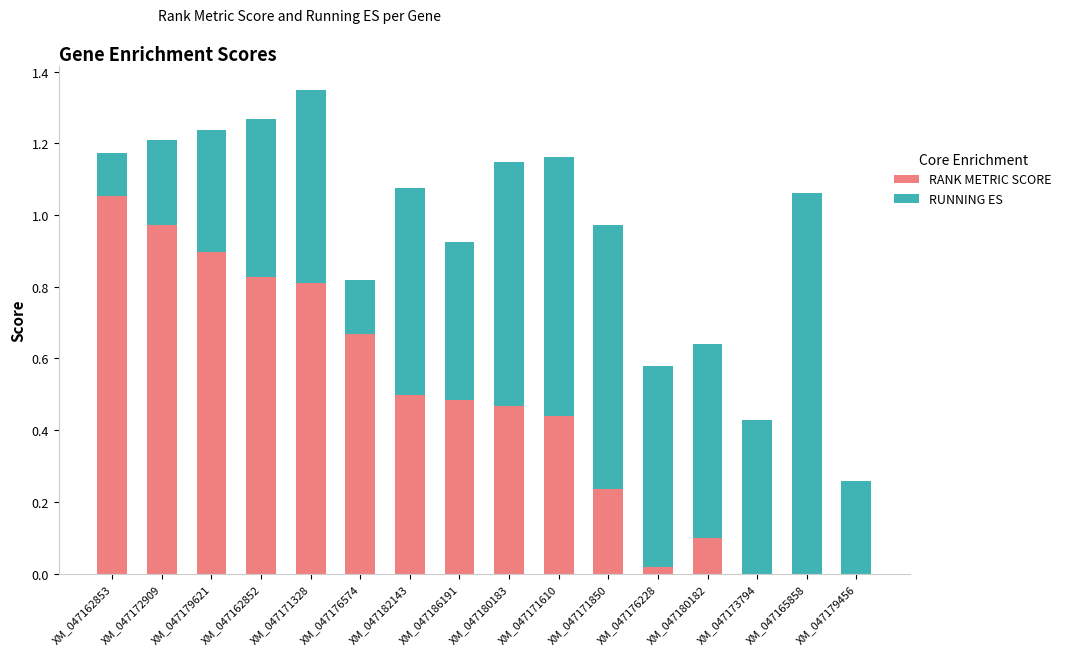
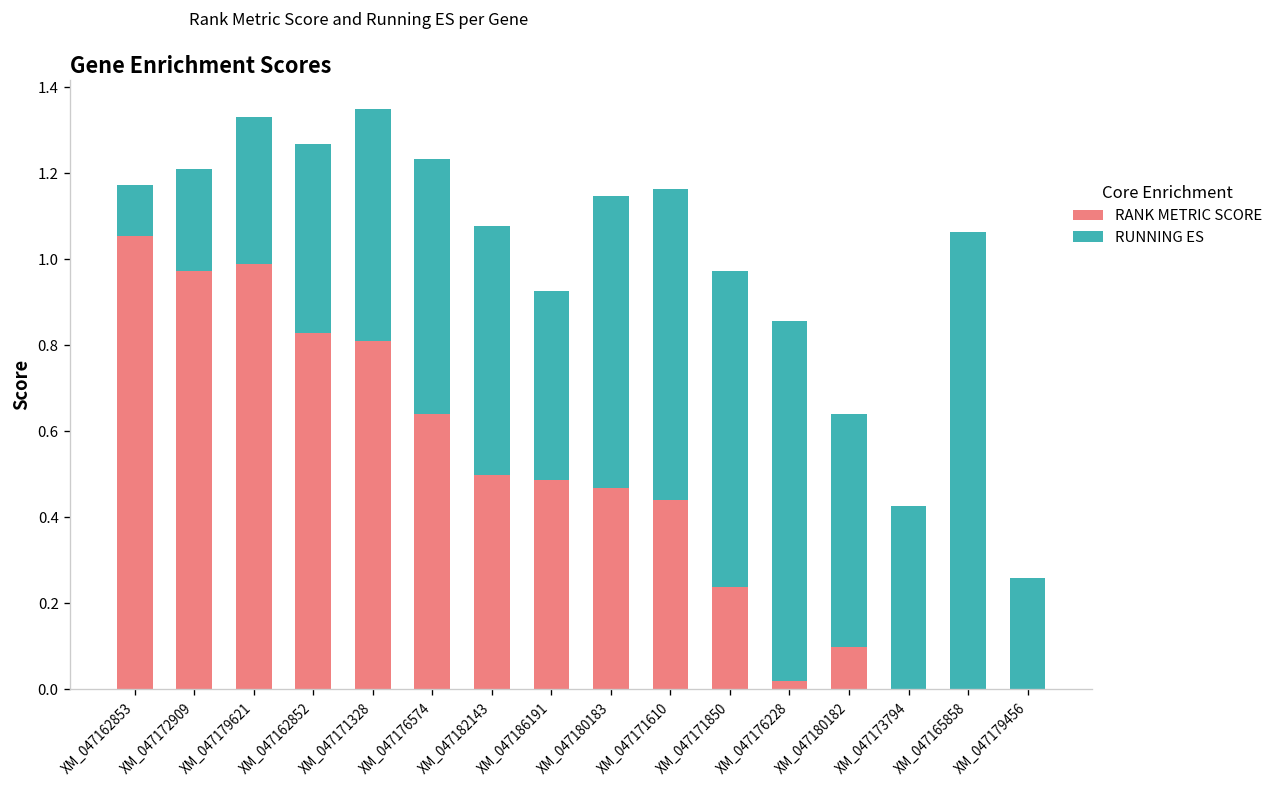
  {
    "RANK METRIC SCORE": {
      "XM_047162853": 1.05,
      "XM_047172909": 0.97,
-     "XM_047179621": 0.90,
+     "XM_047179621": 0.99,
      "XM_047162852": 0.83,
      "XM_047171328": 0.81,
-     "XM_047176574": 0.67,
+     "XM_047176574": 0.64,
      "XM_047182143": 0.50,
      "XM_047186191": 0.49,
      "XM_047180183": 0.47,
      "XM_047171610": 0.44,
      "XM_047171850": 0.24,
      "XM_047176228": 0.02,
      "XM_047180182": 0.10,
      "XM_047173794": 0.00,
      "XM_047165858": 0.00,
      "XM_047179456": 0.00
    },
    "RUNNING ES": {
      "XM_047162853": 0.12,
      "XM_047172909": 0.24,
      "XM_047179621": 0.34,
      "XM_047162852": 0.44,
      "XM_047171328": 0.54,
-     "XM_047176574": 0.15,
+     "XM_047176574": 0.59,
      "XM_047182143": 0.58,
      "XM_047186191": 0.44,
      "XM_047180183": 0.68,
      "XM_047171610": 0.72,
      "XM_047171850": 0.74,
-     "XM_047176228": 0.56,
+     "XM_047176228": 0.84,
      "XM_047180182": 0.54,
      "XM_047173794": 0.43,
      "XM_047165858": 1.06,
      "XM_047179456": 0.26
    }
  }
